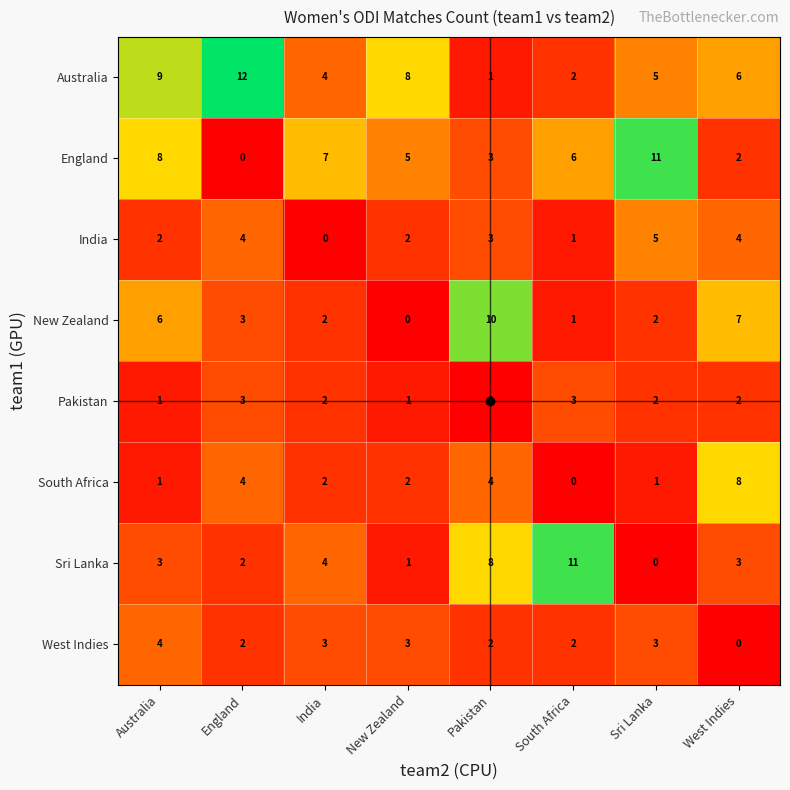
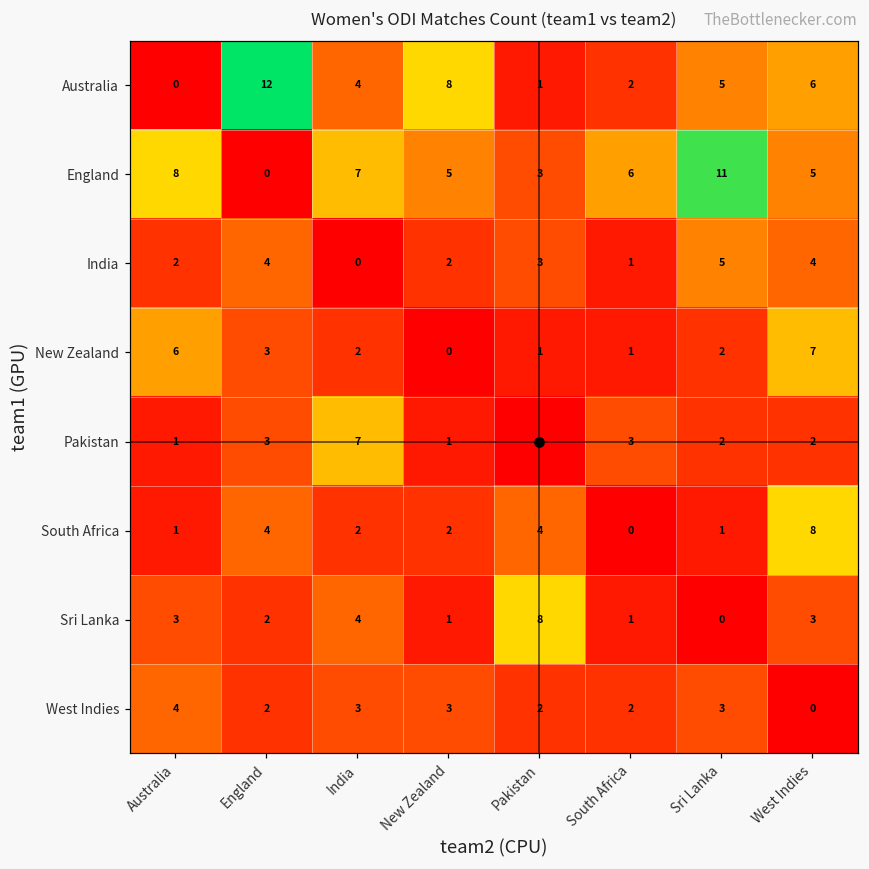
  {
    "Australia": {
-     "Australia": 9,
+     "Australia": 0,
      "England": 12,
      "India": 4,
      "New Zealand": 8,
      "Pakistan": 1,
      "South Africa": 2,
      "Sri Lanka": 5,
      "West Indies": 6
    },
    "England": {
      "Australia": 8,
      "England": 0,
      "India": 7,
      "New Zealand": 5,
      "Pakistan": 3,
      "South Africa": 6,
      "Sri Lanka": 11,
-     "West Indies": 2
+     "West Indies": 5
    },
    "India": {
      "Australia": 2,
      "England": 4,
      "India": 0,
      "New Zealand": 2,
      "Pakistan": 3,
      "South Africa": 1,
      "Sri Lanka": 5,
      "West Indies": 4
    },
    "New Zealand": {
      "Australia": 6,
      "England": 3,
      "India": 2,
      "New Zealand": 0,
-     "Pakistan": 10,
+     "Pakistan": 1,
      "South Africa": 1,
      "Sri Lanka": 2,
      "West Indies": 7
    },
    "Pakistan": {
      "Australia": 1,
      "England": 3,
-     "India": 2,
+     "India": 7,
      "New Zealand": 1,
      "South Africa": 3,
      "Sri Lanka": 2,
      "West Indies": 2
    },
    "South Africa": {
      "Australia": 1,
      "England": 4,
      "India": 2,
      "New Zealand": 2,
      "Pakistan": 4,
      "South Africa": 0,
      "Sri Lanka": 1,
      "West Indies": 8
    },
    "Sri Lanka": {
      "Australia": 3,
      "England": 2,
      "India": 4,
      "New Zealand": 1,
      "Pakistan": 8,
-     "South Africa": 11,
+     "South Africa": 1,
      "Sri Lanka": 0,
      "West Indies": 3
    },
    "West Indies": {
      "Australia": 4,
      "England": 2,
      "India": 3,
      "New Zealand": 3,
      "Pakistan": 2,
      "South Africa": 2,
      "Sri Lanka": 3,
      "West Indies": 0
    }
  }
